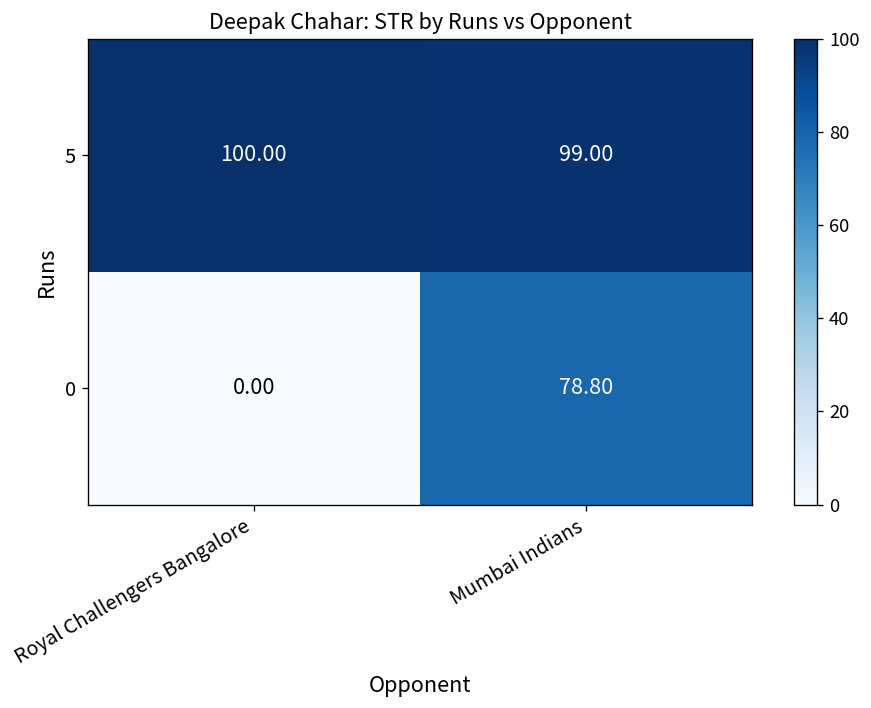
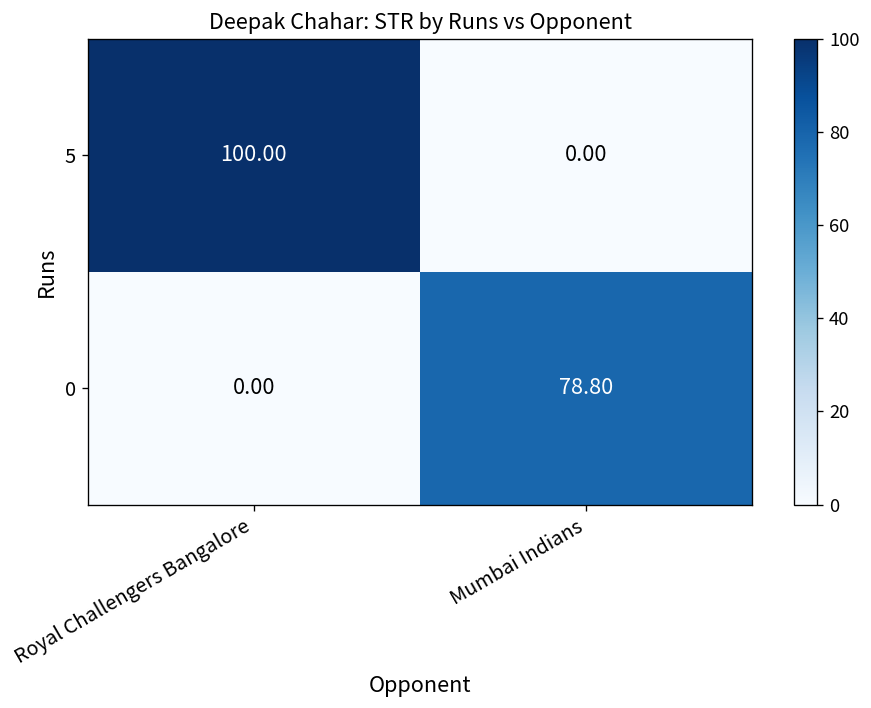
  {
    "5": {
      "Royal Challengers Bangalore": 100.00,
-     "Mumbai Indians": 99.00
+     "Mumbai Indians": 0.00
    },
    "0": {
      "Royal Challengers Bangalore": 0.00,
      "Mumbai Indians": 78.80
    }
  }
